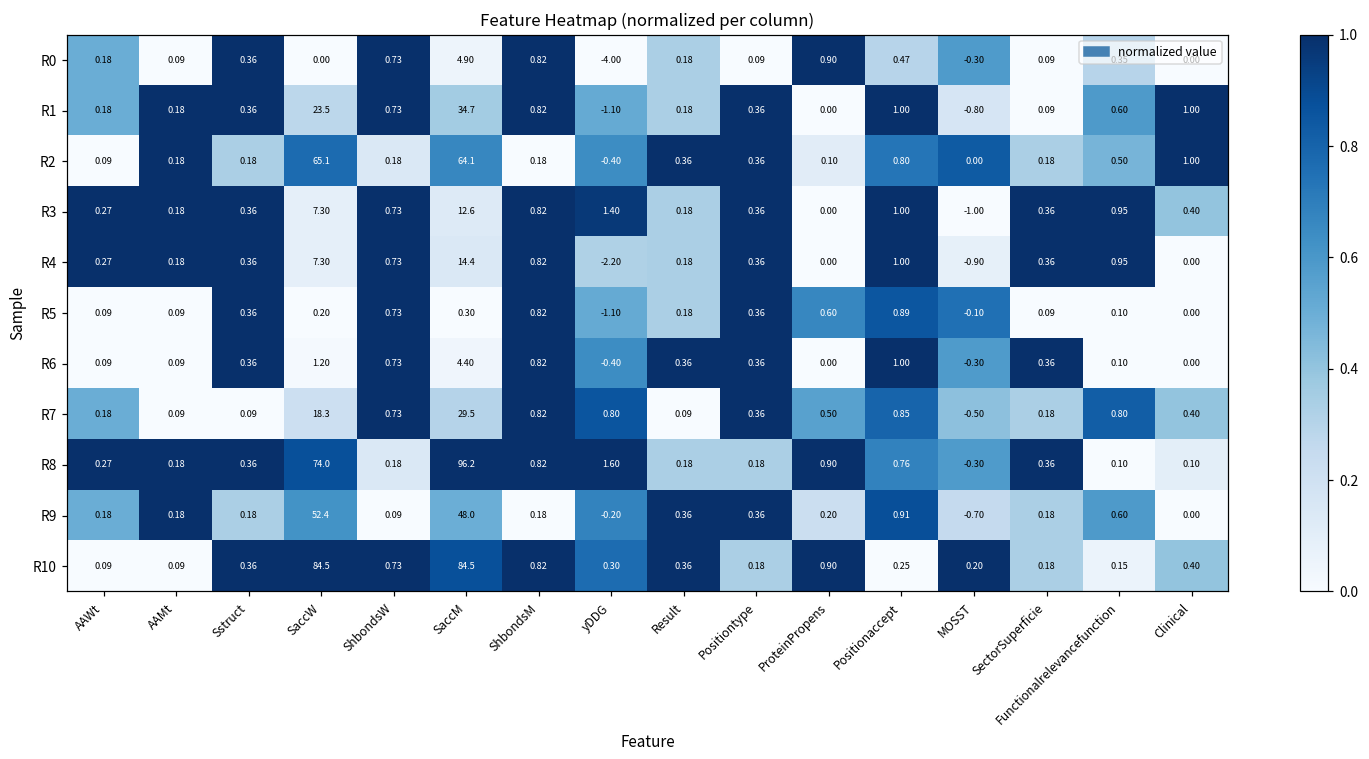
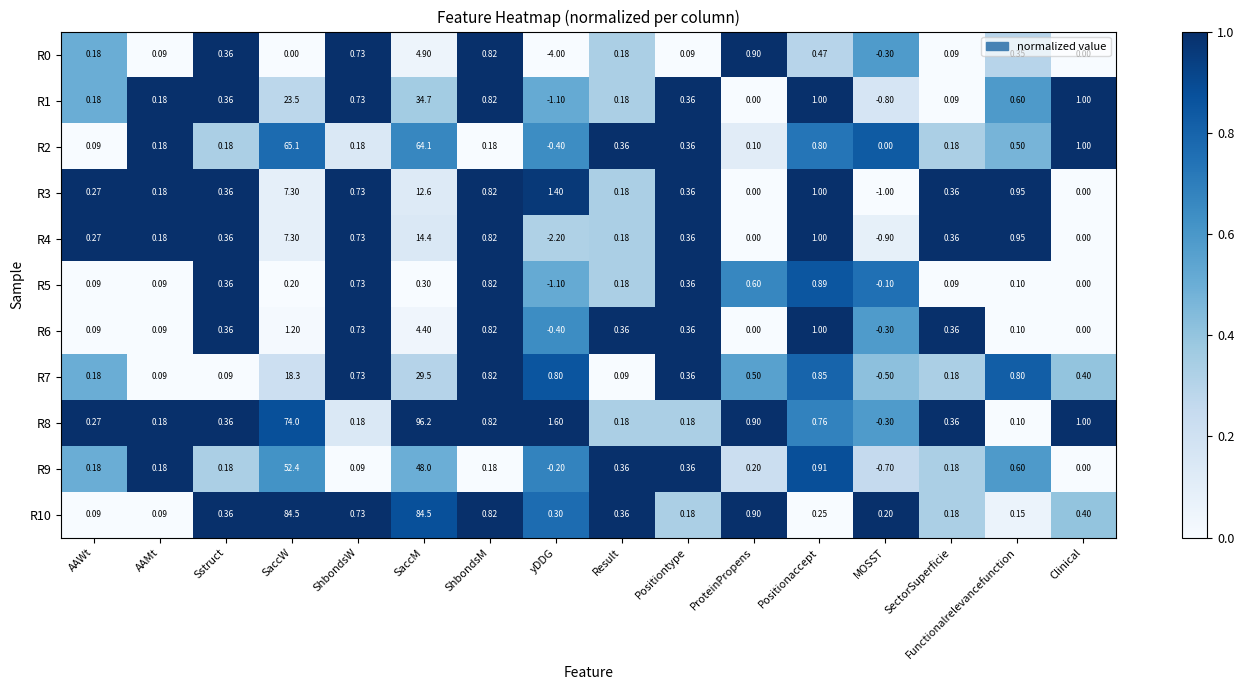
  {
    "R0": {
      "AAWt": 0.18,
      "AAMt": 0.09,
      "Sstruct": 0.36,
      "SaccW": 0.00,
      "ShbondsW": 0.73,
      "SaccM": 4.90,
      "ShbondsM": 0.82,
      "yDDG": -4.00,
      "Result": 0.18,
      "Positiontype": 0.09,
      "ProteinPropens": 0.90,
      "Positionaccept": 0.47,
      "MOSST": -0.30,
      "SectorSuperficie": 0.09
    },
    "R1": {
      "AAWt": 0.18,
      "AAMt": 0.18,
      "Sstruct": 0.36,
      "SaccW": 23.5,
      "ShbondsW": 0.73,
      "SaccM": 34.7,
      "ShbondsM": 0.82,
      "yDDG": -1.10,
      "Result": 0.18,
      "Positiontype": 0.36,
      "ProteinPropens": 0.00,
      "Positionaccept": 1.00,
      "MOSST": -0.80,
      "SectorSuperficie": 0.09,
      "Functionalrelevancefunction": 0.60,
      "Clinical": 1.00
    },
    "R2": {
      "AAWt": 0.09,
      "AAMt": 0.18,
      "Sstruct": 0.18,
      "SaccW": 65.1,
      "ShbondsW": 0.18,
      "SaccM": 64.1,
      "ShbondsM": 0.18,
      "yDDG": -0.40,
      "Result": 0.36,
      "Positiontype": 0.36,
      "ProteinPropens": 0.10,
      "Positionaccept": 0.80,
      "MOSST": 0.00,
      "SectorSuperficie": 0.18,
      "Functionalrelevancefunction": 0.50,
      "Clinical": 1.00
    },
    "R3": {
      "AAWt": 0.27,
      "AAMt": 0.18,
      "Sstruct": 0.36,
      "SaccW": 7.30,
      "ShbondsW": 0.73,
      "SaccM": 12.6,
      "ShbondsM": 0.82,
      "yDDG": 1.40,
      "Result": 0.18,
      "Positiontype": 0.36,
      "ProteinPropens": 0.00,
      "Positionaccept": 1.00,
      "MOSST": -1.00,
      "SectorSuperficie": 0.36,
      "Functionalrelevancefunction": 0.95,
-     "Clinical": 0.40
+     "Clinical": 0.00
    },
    "R4": {
      "AAWt": 0.27,
      "AAMt": 0.18,
      "Sstruct": 0.36,
      "SaccW": 7.30,
      "ShbondsW": 0.73,
      "SaccM": 14.4,
      "ShbondsM": 0.82,
      "yDDG": -2.20,
      "Result": 0.18,
      "Positiontype": 0.36,
      "ProteinPropens": 0.00,
      "Positionaccept": 1.00,
      "MOSST": -0.90,
      "SectorSuperficie": 0.36,
      "Functionalrelevancefunction": 0.95,
      "Clinical": 0.00
    },
    "R5": {
      "AAWt": 0.09,
      "AAMt": 0.09,
      "Sstruct": 0.36,
      "SaccW": 0.20,
      "ShbondsW": 0.73,
      "SaccM": 0.30,
      "ShbondsM": 0.82,
      "yDDG": -1.10,
      "Result": 0.18,
      "Positiontype": 0.36,
      "ProteinPropens": 0.60,
      "Positionaccept": 0.89,
      "MOSST": -0.10,
      "SectorSuperficie": 0.09,
      "Functionalrelevancefunction": 0.10,
      "Clinical": 0.00
    },
    "R6": {
      "AAWt": 0.09,
      "AAMt": 0.09,
      "Sstruct": 0.36,
      "SaccW": 1.20,
      "ShbondsW": 0.73,
      "SaccM": 4.40,
      "ShbondsM": 0.82,
      "yDDG": -0.40,
      "Result": 0.36,
      "Positiontype": 0.36,
      "ProteinPropens": 0.00,
      "Positionaccept": 1.00,
      "MOSST": -0.30,
      "SectorSuperficie": 0.36,
      "Functionalrelevancefunction": 0.10,
      "Clinical": 0.00
    },
    "R7": {
      "AAWt": 0.18,
      "AAMt": 0.09,
      "Sstruct": 0.09,
      "SaccW": 18.3,
      "ShbondsW": 0.73,
      "SaccM": 29.5,
      "ShbondsM": 0.82,
      "yDDG": 0.80,
      "Result": 0.09,
      "Positiontype": 0.36,
      "ProteinPropens": 0.50,
      "Positionaccept": 0.85,
      "MOSST": -0.50,
      "SectorSuperficie": 0.18,
      "Functionalrelevancefunction": 0.80,
      "Clinical": 0.40
    },
    "R8": {
      "AAWt": 0.27,
      "AAMt": 0.18,
      "Sstruct": 0.36,
      "SaccW": 74.0,
      "ShbondsW": 0.18,
      "SaccM": 96.2,
      "ShbondsM": 0.82,
      "yDDG": 1.60,
      "Result": 0.18,
      "Positiontype": 0.18,
      "ProteinPropens": 0.90,
      "Positionaccept": 0.76,
      "MOSST": -0.30,
      "SectorSuperficie": 0.36,
      "Functionalrelevancefunction": 0.10,
-     "Clinical": 0.10
+     "Clinical": 1.00
    },
    "R9": {
      "AAWt": 0.18,
      "AAMt": 0.18,
      "Sstruct": 0.18,
      "SaccW": 52.4,
      "ShbondsW": 0.09,
      "SaccM": 48.0,
      "ShbondsM": 0.18,
      "yDDG": -0.20,
      "Result": 0.36,
      "Positiontype": 0.36,
      "ProteinPropens": 0.20,
      "Positionaccept": 0.91,
      "MOSST": -0.70,
      "SectorSuperficie": 0.18,
      "Functionalrelevancefunction": 0.60,
      "Clinical": 0.00
    },
    "R10": {
      "AAWt": 0.09,
      "AAMt": 0.09,
      "Sstruct": 0.36,
      "SaccW": 84.5,
      "ShbondsW": 0.73,
      "SaccM": 84.5,
      "ShbondsM": 0.82,
      "yDDG": 0.30,
      "Result": 0.36,
      "Positiontype": 0.18,
      "ProteinPropens": 0.90,
      "Positionaccept": 0.25,
      "MOSST": 0.20,
      "SectorSuperficie": 0.18,
      "Functionalrelevancefunction": 0.15,
      "Clinical": 0.40
    }
  }
